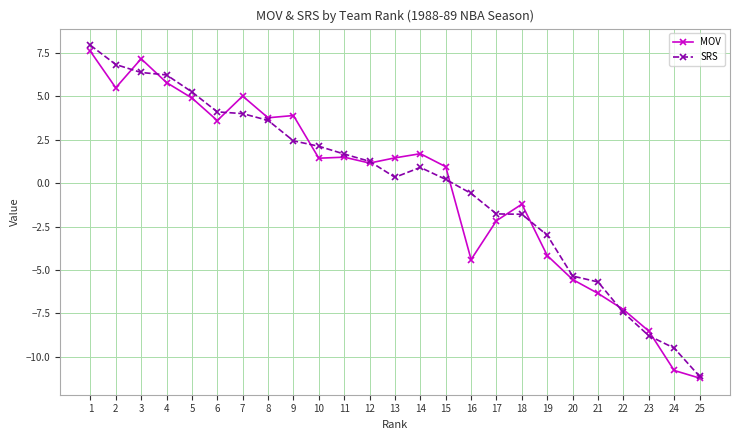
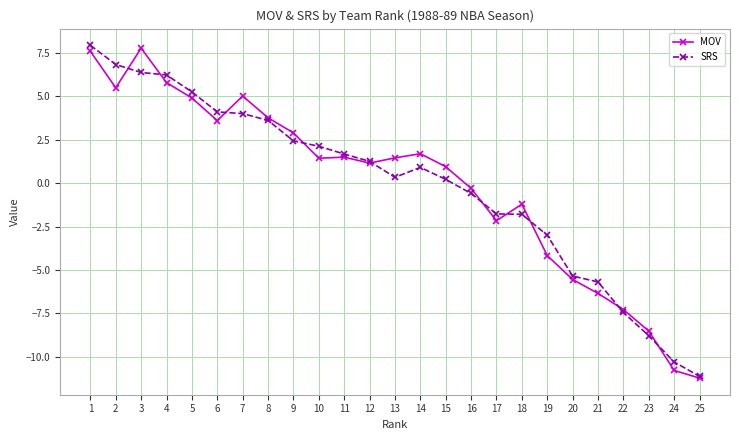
  {
    "MOV": {
      "1": 7.6,
      "2": 5.5,
-     "3": 7.2,
+     "3": 7.8,
      "4": 5.8,
      "5": 4.9,
      "6": 3.6,
      "7": 5.0,
      "8": 3.8,
-     "9": 3.9,
+     "9": 2.9,
      "10": 1.4,
      "11": 1.5,
      "13": 1.5,
      "14": 1.7,
      "15": 1.0,
-     "16": -4.4,
+     "16": -0.3,
      "17": -2.2,
      "18": -1.2,
      "19": -4.2,
      "20": -5.6,
      "21": -6.4,
      "22": -7.3,
      "23": -8.5,
      "24": -10.8
    },
    "SRS": {
      "1": 8.0,
      "2": 6.8,
      "3": 6.4,
      "4": 6.2,
      "5": 5.3,
      "6": 4.1,
      "7": 4.0,
      "8": 3.6,
      "9": 2.4,
      "10": 2.1,
      "11": 1.7,
      "13": 0.3,
      "14": 0.9,
      "15": 0.2,
      "16": -0.6,
      "17": -1.8,
      "18": -1.8,
      "19": -3.0,
      "20": -5.4,
      "21": -5.7,
      "22": -7.5,
      "23": -8.8,
-     "24": -9.5
+     "24": -10.3
    }
  }
